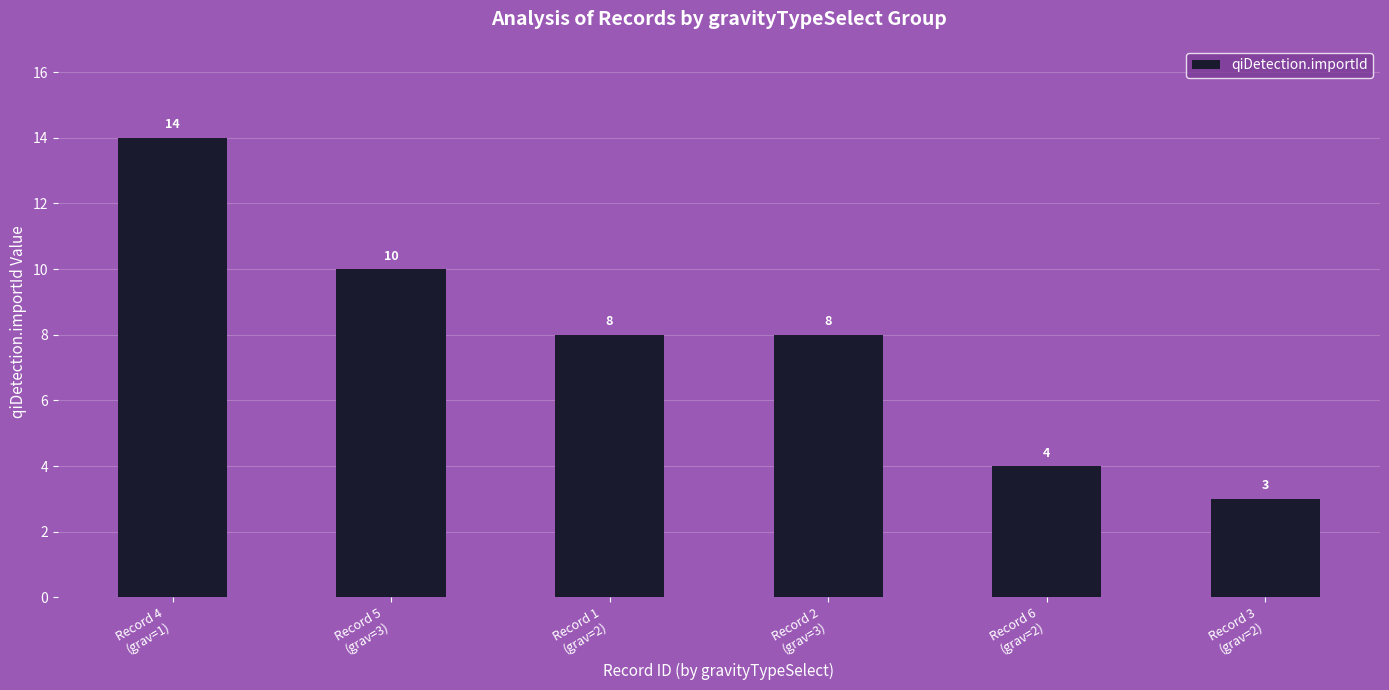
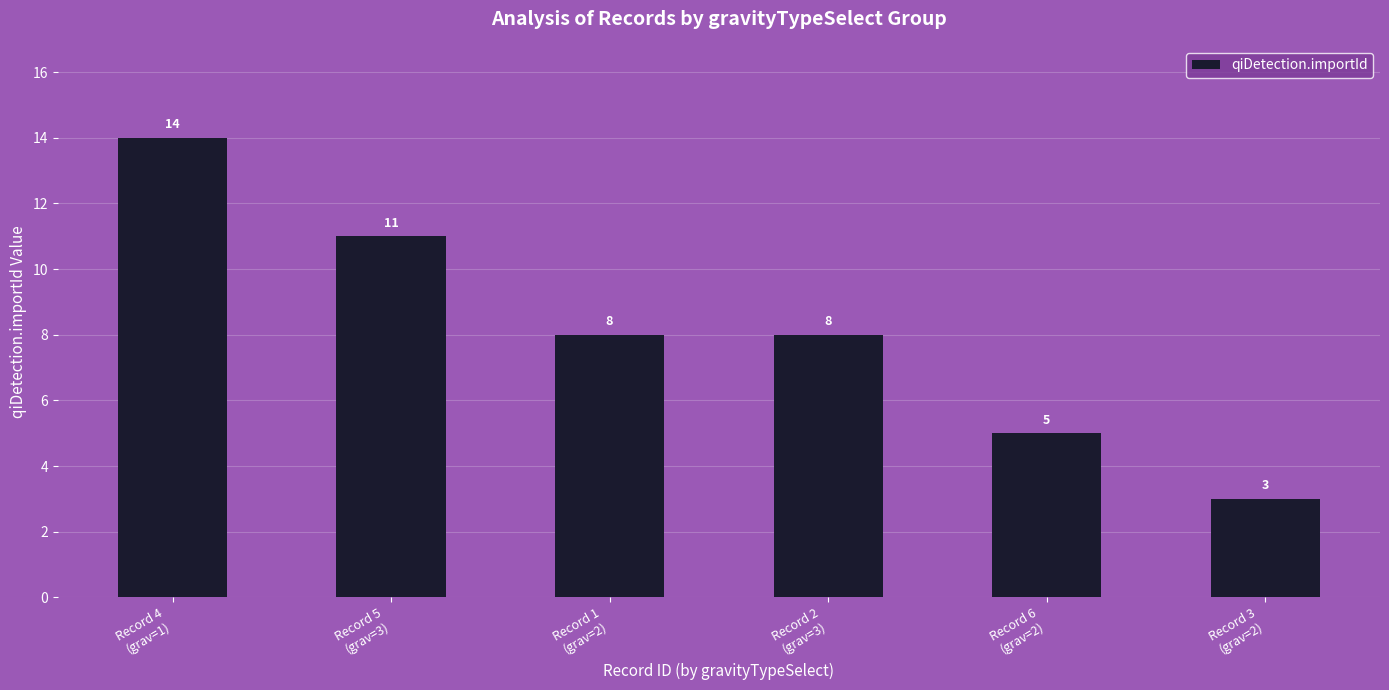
  {
    "Record 4 (grav=1)": 14,
-   "Record 5 (grav=3)": 10,
+   "Record 5 (grav=3)": 11,
    "Record 1 (grav=2)": 8,
    "Record 2 (grav=3)": 8,
-   "Record 6 (grav=2)": 4,
+   "Record 6 (grav=2)": 5,
    "Record 3 (grav=2)": 3
  }
